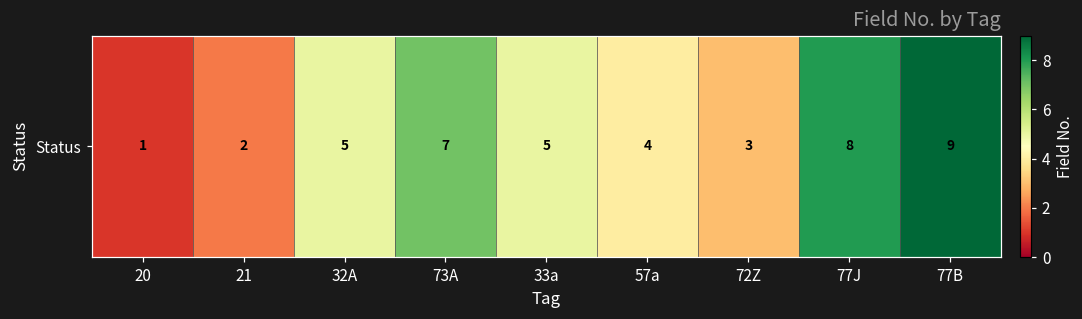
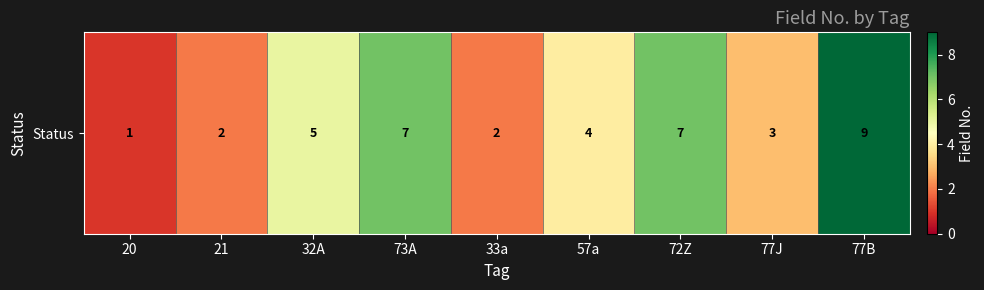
  {
    "Status": {
      "20": 1,
      "21": 2,
      "32A": 5,
      "73A": 7,
-     "33a": 5,
+     "33a": 2,
      "57a": 4,
-     "72Z": 3,
-     "77J": 8,
+     "72Z": 7,
+     "77J": 3,
      "77B": 9
    }
  }
